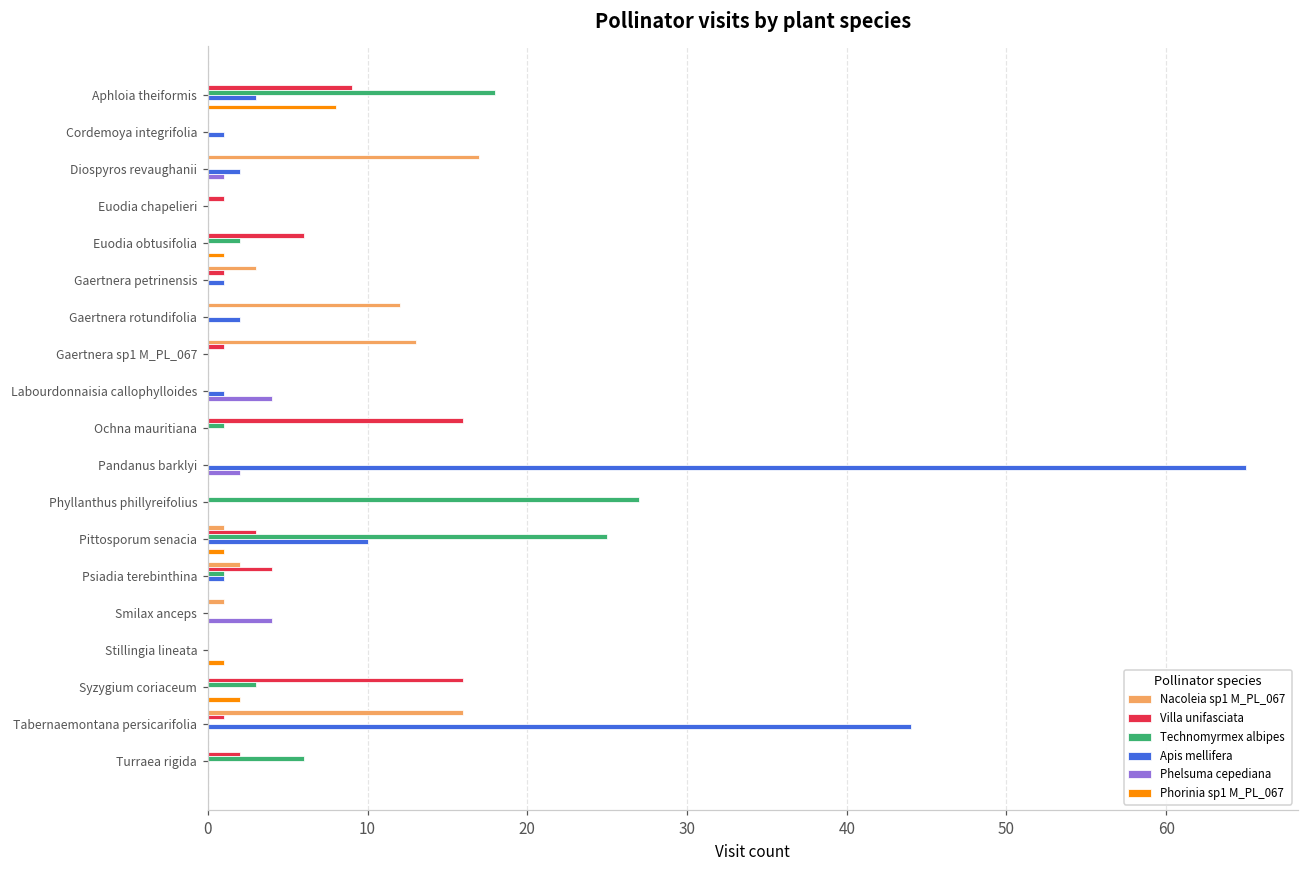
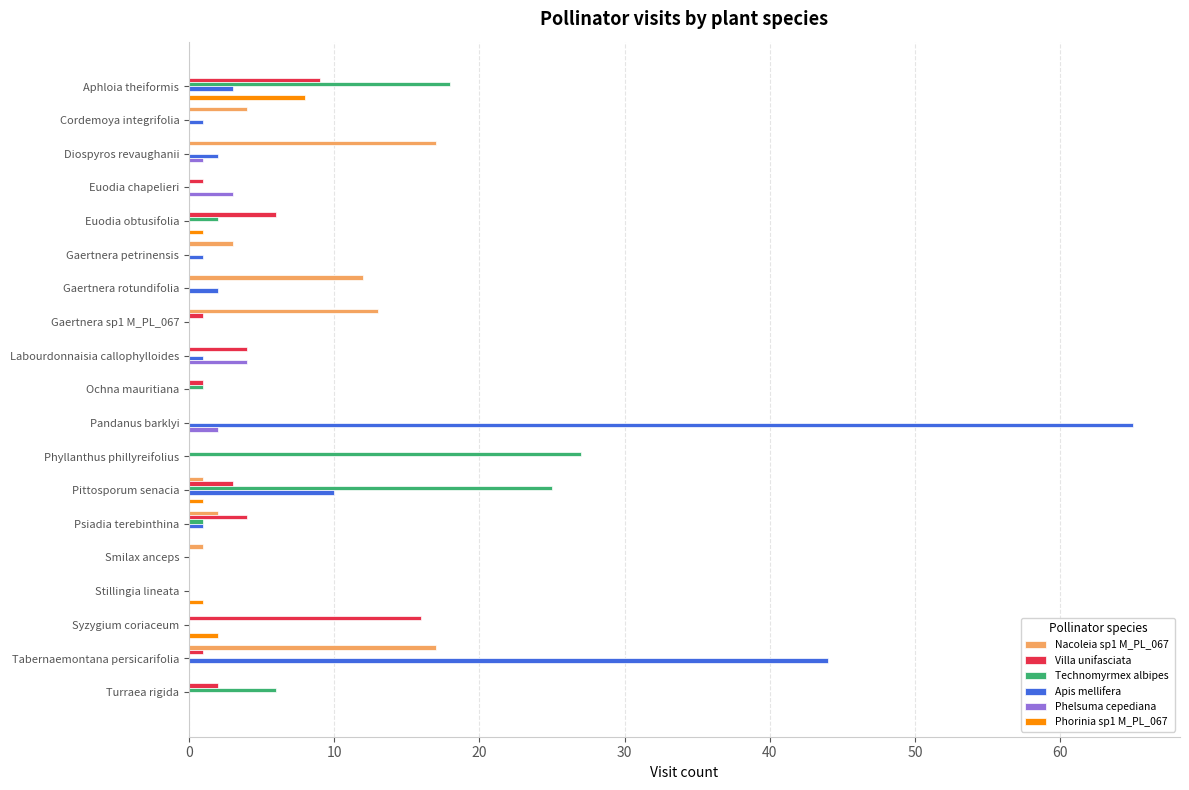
  {
    "Nacoleia sp1 M_PL_067": {
      "Aphloia theiformis": 0,
-     "Cordemoya integrifolia": 0,
+     "Cordemoya integrifolia": 4,
      "Diospyros revaughanii": 17,
      "Euodia chapelieri": 0,
      "Euodia obtusifolia": 0,
      "Gaertnera petrinensis": 3,
      "Gaertnera rotundifolia": 12,
      "Gaertnera sp1 M_PL_067": 13,
      "Labourdonnaisia callophylloides": 0,
      "Ochna mauritiana": 0,
      "Pandanus barklyi": 0,
      "Phyllanthus phillyreifolius": 0,
      "Pittosporum senacia": 1,
      "Psiadia terebinthina": 2,
      "Smilax anceps": 1,
      "Stillingia lineata": 0,
      "Syzygium coriaceum": 0,
-     "Tabernaemontana persicarifolia": 16,
+     "Tabernaemontana persicarifolia": 17,
      "Turraea rigida": 0
    },
    "Villa unifasciata": {
      "Aphloia theiformis": 9,
      "Cordemoya integrifolia": 0,
      "Diospyros revaughanii": 0,
      "Euodia chapelieri": 1,
      "Euodia obtusifolia": 6,
-     "Gaertnera petrinensis": 1,
+     "Gaertnera petrinensis": 0,
      "Gaertnera rotundifolia": 0,
      "Gaertnera sp1 M_PL_067": 1,
-     "Labourdonnaisia callophylloides": 0,
-     "Ochna mauritiana": 16,
+     "Labourdonnaisia callophylloides": 4,
+     "Ochna mauritiana": 1,
      "Pandanus barklyi": 0,
      "Phyllanthus phillyreifolius": 0,
      "Pittosporum senacia": 3,
      "Psiadia terebinthina": 4,
      "Smilax anceps": 0,
      "Stillingia lineata": 0,
      "Syzygium coriaceum": 16,
      "Tabernaemontana persicarifolia": 1,
      "Turraea rigida": 2
    },
    "Technomyrmex albipes": {
      "Aphloia theiformis": 18,
      "Cordemoya integrifolia": 0,
      "Diospyros revaughanii": 0,
      "Euodia chapelieri": 0,
      "Euodia obtusifolia": 2,
      "Gaertnera petrinensis": 0,
      "Gaertnera rotundifolia": 0,
      "Gaertnera sp1 M_PL_067": 0,
      "Labourdonnaisia callophylloides": 0,
      "Ochna mauritiana": 1,
      "Pandanus barklyi": 0,
      "Phyllanthus phillyreifolius": 27,
      "Pittosporum senacia": 25,
      "Psiadia terebinthina": 1,
      "Smilax anceps": 0,
      "Stillingia lineata": 0,
-     "Syzygium coriaceum": 3,
+     "Syzygium coriaceum": 0,
      "Tabernaemontana persicarifolia": 0,
      "Turraea rigida": 6
    },
    "Apis mellifera": {
      "Aphloia theiformis": 3,
      "Cordemoya integrifolia": 1,
      "Diospyros revaughanii": 2,
      "Euodia chapelieri": 0,
      "Euodia obtusifolia": 0,
      "Gaertnera petrinensis": 1,
      "Gaertnera rotundifolia": 2,
      "Gaertnera sp1 M_PL_067": 0,
      "Labourdonnaisia callophylloides": 1,
      "Ochna mauritiana": 0,
      "Pandanus barklyi": 65,
      "Phyllanthus phillyreifolius": 0,
      "Pittosporum senacia": 10,
      "Psiadia terebinthina": 1,
      "Smilax anceps": 0,
      "Stillingia lineata": 0,
      "Syzygium coriaceum": 0,
      "Tabernaemontana persicarifolia": 44,
      "Turraea rigida": 0
    },
    "Phelsuma cepediana": {
      "Aphloia theiformis": 0,
      "Cordemoya integrifolia": 0,
      "Diospyros revaughanii": 1,
-     "Euodia chapelieri": 0,
+     "Euodia chapelieri": 3,
      "Euodia obtusifolia": 0,
      "Gaertnera petrinensis": 0,
      "Gaertnera rotundifolia": 0,
      "Gaertnera sp1 M_PL_067": 0,
      "Labourdonnaisia callophylloides": 4,
      "Ochna mauritiana": 0,
      "Pandanus barklyi": 2,
      "Phyllanthus phillyreifolius": 0,
      "Pittosporum senacia": 0,
      "Psiadia terebinthina": 0,
-     "Smilax anceps": 4,
+     "Smilax anceps": 0,
      "Stillingia lineata": 0,
      "Syzygium coriaceum": 0,
      "Tabernaemontana persicarifolia": 0,
      "Turraea rigida": 0
    },
    "Phorinia sp1 M_PL_067": {
      "Aphloia theiformis": 8,
      "Cordemoya integrifolia": 0,
      "Diospyros revaughanii": 0,
      "Euodia chapelieri": 0,
      "Euodia obtusifolia": 1,
      "Gaertnera petrinensis": 0,
      "Gaertnera rotundifolia": 0,
      "Gaertnera sp1 M_PL_067": 0,
      "Labourdonnaisia callophylloides": 0,
      "Ochna mauritiana": 0,
      "Pandanus barklyi": 0,
      "Phyllanthus phillyreifolius": 0,
      "Pittosporum senacia": 1,
      "Psiadia terebinthina": 0,
      "Smilax anceps": 0,
      "Stillingia lineata": 1,
      "Syzygium coriaceum": 2,
      "Tabernaemontana persicarifolia": 0,
      "Turraea rigida": 0
    }
  }
